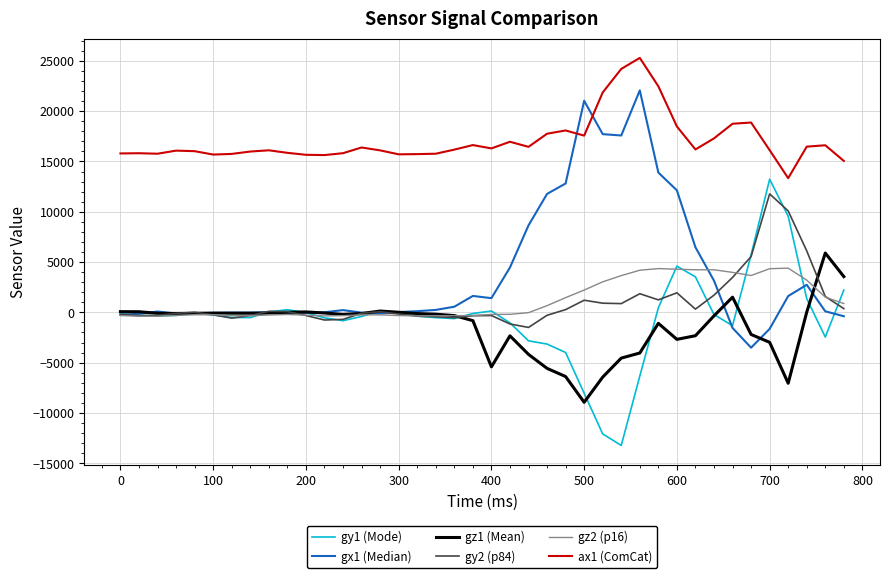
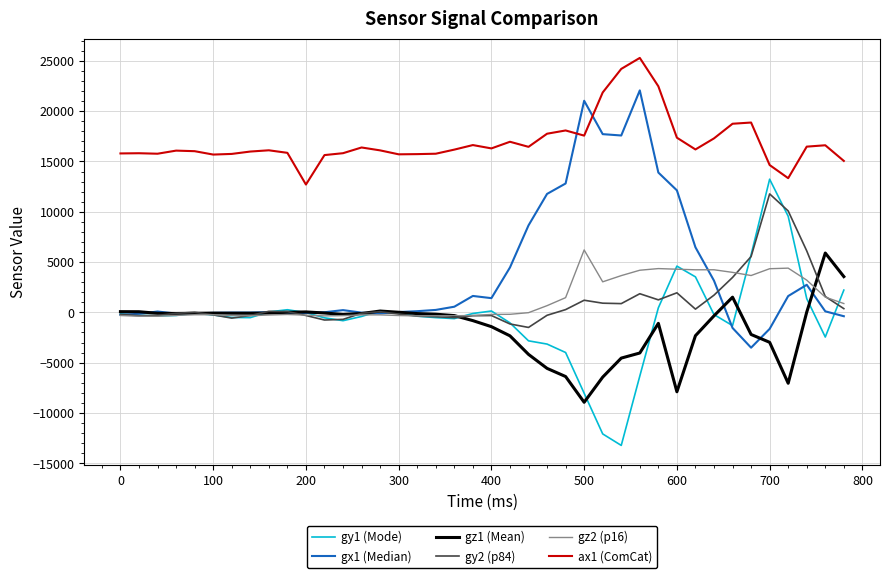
  {
    "gy1 (Mode)": {
      "400": 100,
      "500": -8000,
      "600": 4600,
      "700": 13200
    },
    "gx1 (Median)": {
      "400": 1400,
      "500": 21000,
      "600": 12100,
      "700": -1600
    },
    "gz1 (Mean)": {
-     "400": -5400,
+     "400": -1400,
      "500": -8900,
-     "600": -2700,
+     "600": -7900,
      "700": -3000
    },
    "gy2 (p84)": {
      "500": 1200,
      "600": 1900,
      "700": 11800
    },
    "gz2 (p16)": {
-     "500": 2200,
+     "500": 6200,
      "600": 4300,
      "700": 4300
    },
    "ax1 (ComCat)": {
      "0": 15800,
      "100": 15700,
-     "200": 15700,
+     "200": 12700,
      "300": 15700,
      "400": 16300,
      "500": 17600,
-     "600": 18500,
-     "700": 16100
+     "600": 17400,
+     "700": 14600
    }
  }
